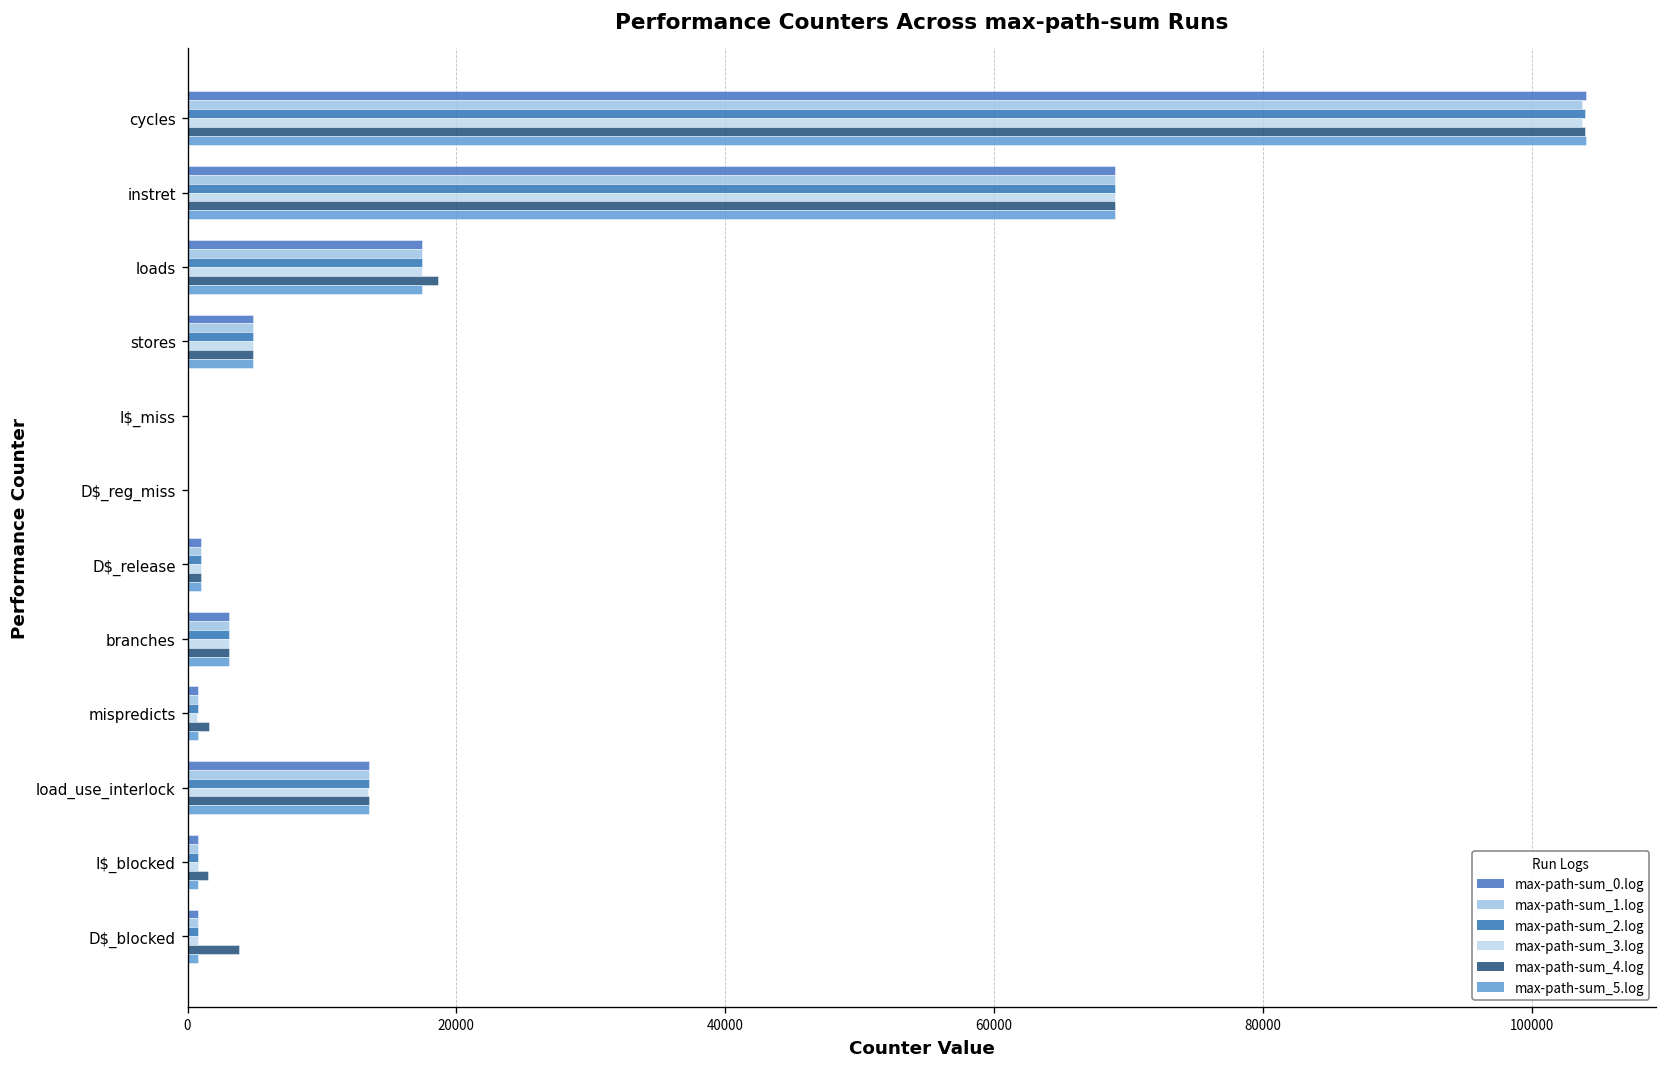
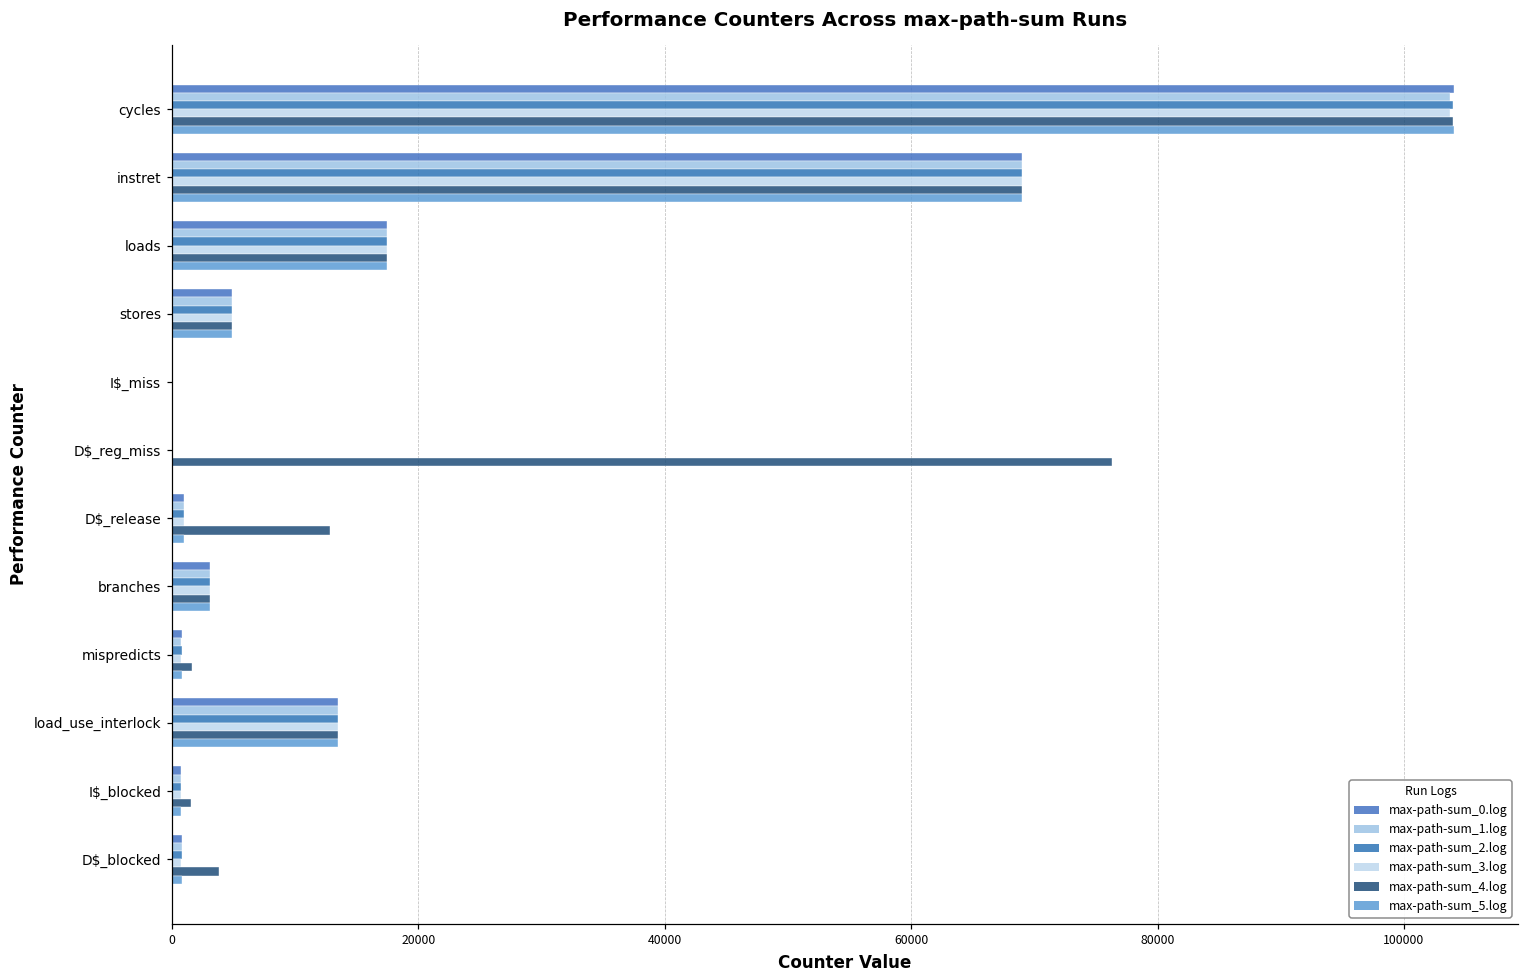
  {
    "max-path-sum_4.log": {
      "cycles": 104000,
      "instret": 69000,
-     "loads": 18700,
+     "loads": 17500,
      "stores": 4900,
-     "D$_reg_miss": 0,
-     "D$_release": 1000,
+     "D$_reg_miss": 76300,
+     "D$_release": 12800,
      "branches": 3100,
      "mispredicts": 1600,
      "load_use_interlock": 13500,
      "I$_blocked": 1500,
      "D$_blocked": 3900
    }
  }
